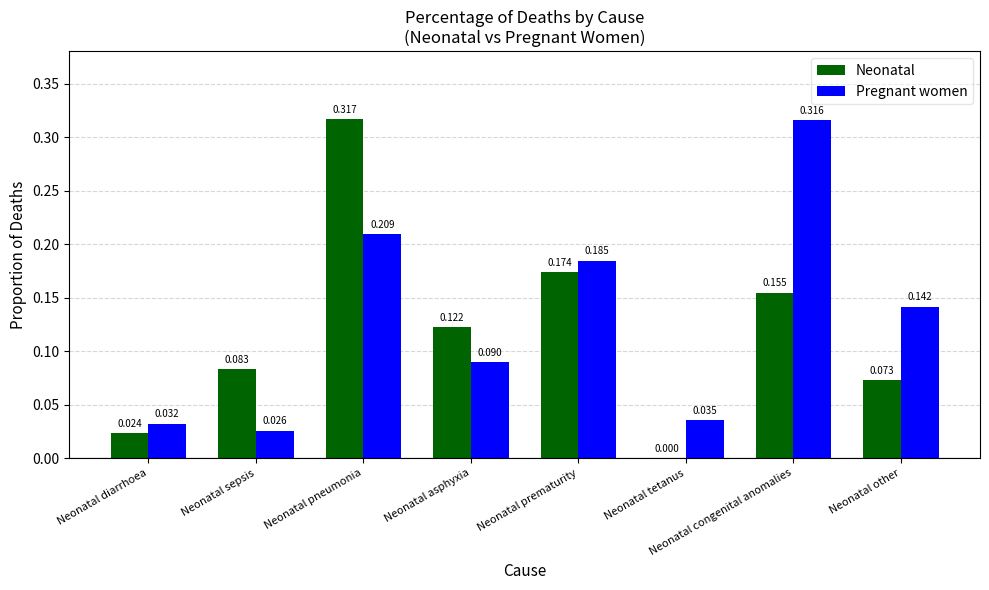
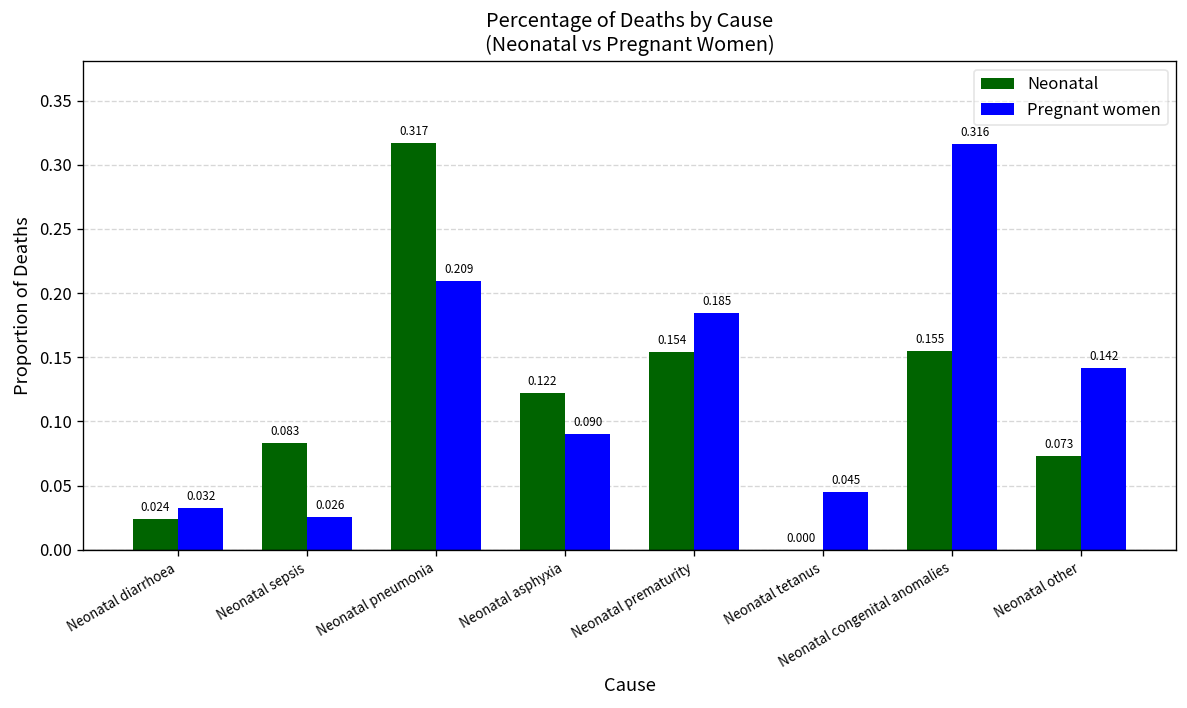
  {
    "Neonatal": {
      "Neonatal diarrhoea": 0.024,
      "Neonatal sepsis": 0.083,
      "Neonatal pneumonia": 0.317,
      "Neonatal asphyxia": 0.122,
-     "Neonatal prematurity": 0.174,
+     "Neonatal prematurity": 0.154,
      "Neonatal tetanus": 0.000,
      "Neonatal congenital anomalies": 0.155,
      "Neonatal other": 0.073
    },
    "Pregnant women": {
      "Neonatal diarrhoea": 0.032,
      "Neonatal sepsis": 0.026,
      "Neonatal pneumonia": 0.209,
      "Neonatal asphyxia": 0.090,
      "Neonatal prematurity": 0.185,
-     "Neonatal tetanus": 0.035,
+     "Neonatal tetanus": 0.045,
      "Neonatal congenital anomalies": 0.316,
      "Neonatal other": 0.142
    }
  }
